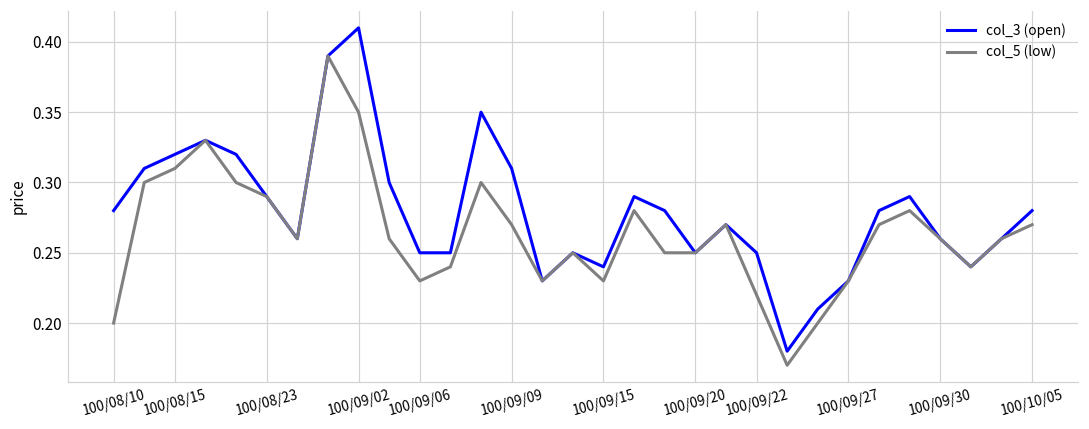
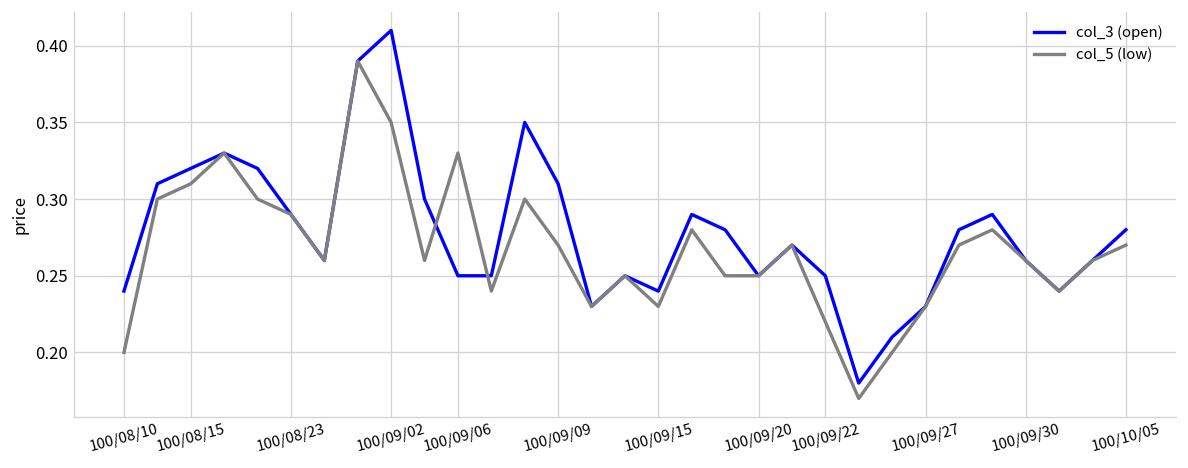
  {
    "col_3 (open)": {
-     "100/08/10": 0.28,
+     "100/08/10": 0.24,
      "100/08/15": 0.32,
      "100/09/02": 0.41,
      "100/09/06": 0.25,
      "100/09/09": 0.31,
      "100/09/15": 0.24,
      "100/09/22": 0.25,
      "100/10/05": 0.28
    },
    "col_5 (low)": {
      "100/08/10": 0.20,
      "100/08/15": 0.31,
      "100/09/02": 0.35,
-     "100/09/06": 0.23,
+     "100/09/06": 0.33,
      "100/09/09": 0.27,
      "100/09/15": 0.23,
      "100/09/22": 0.22,
      "100/10/05": 0.27
    }
  }
